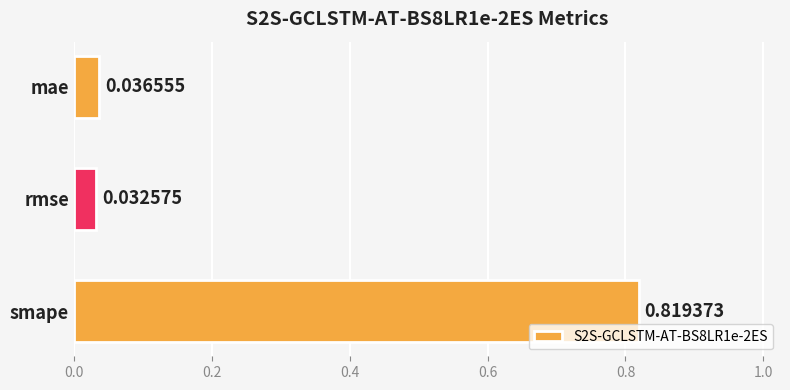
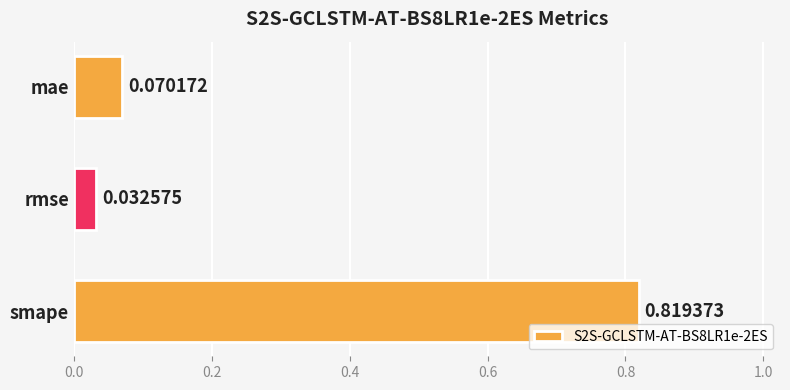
  {
-   "mae": 0.036555,
+   "mae": 0.070172,
    "rmse": 0.032575,
    "smape": 0.819373
  }
